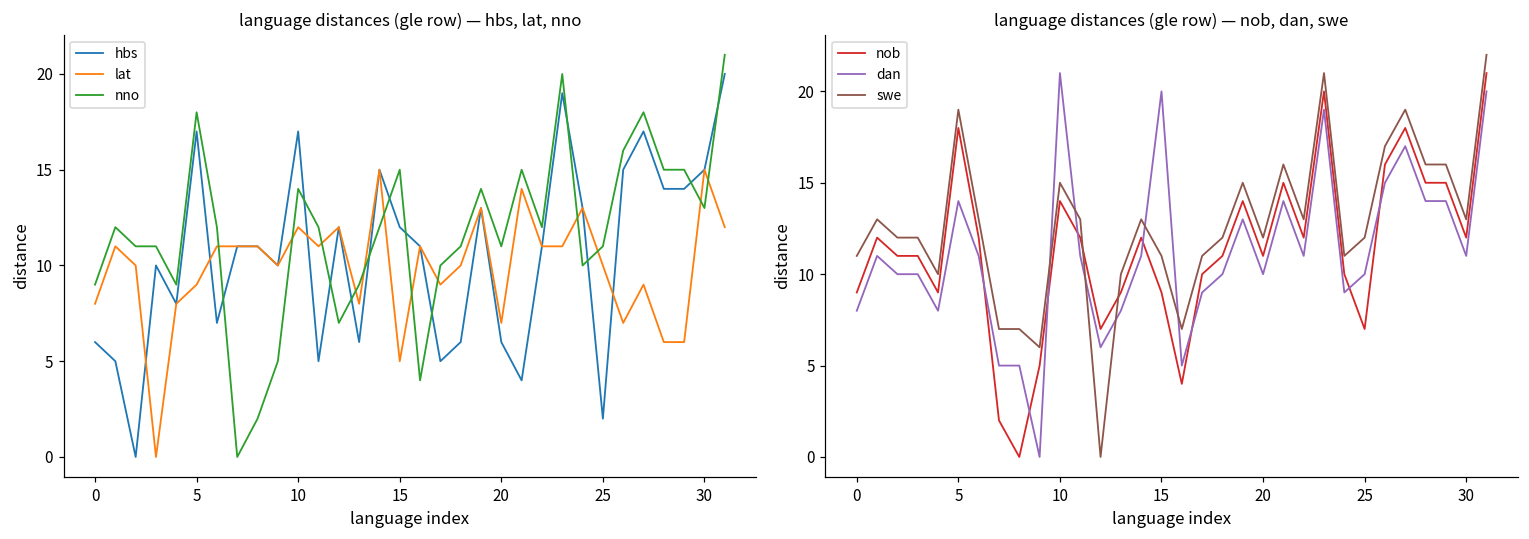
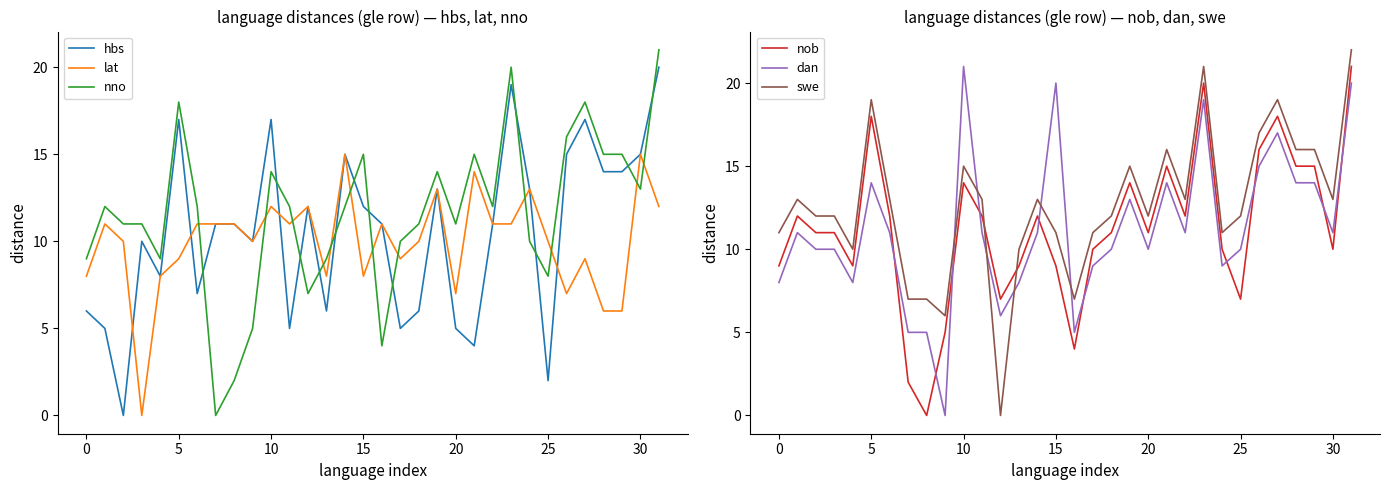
  {
    "language distances (gle row) — hbs, lat, nno": {
      "hbs": {
        "0": 6,
        "5": 17,
        "10": 17,
        "15": 12,
-       "20": 6,
+       "20": 5,
        "25": 2
      },
      "lat": {
        "0": 8,
        "5": 9,
        "10": 12,
-       "15": 5,
+       "15": 8,
        "20": 7,
        "25": 10
      },
      "nno": {
        "0": 9,
        "5": 18,
        "10": 14,
        "15": 15,
        "20": 11,
-       "25": 11,
+       "25": 8,
        "30": 13
      }
    },
    "language distances (gle row) — nob, dan, swe": {
      "nob": {
        "0": 9,
        "5": 18,
        "10": 14,
        "15": 9,
        "20": 11,
        "25": 7,
-       "30": 12
+       "30": 10
      },
      "dan": {
        "0": 8,
        "5": 14,
        "10": 21,
        "15": 20,
        "20": 10,
        "25": 10,
        "30": 11
      },
      "swe": {
        "0": 11,
        "5": 19,
        "10": 15,
        "15": 11,
        "20": 12,
        "25": 12,
        "30": 13
      }
    }
  }
